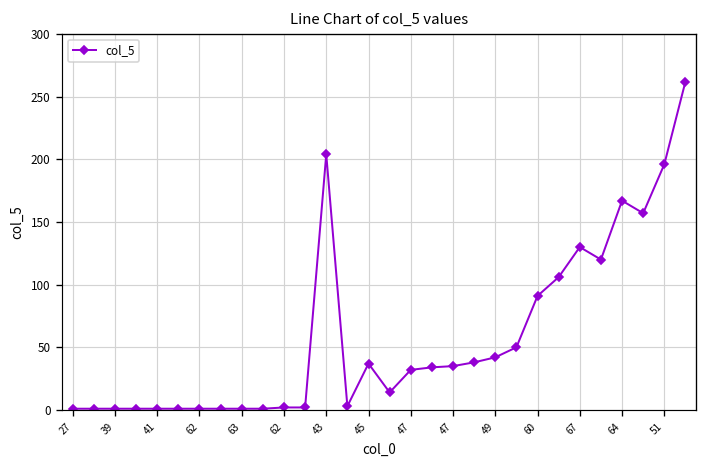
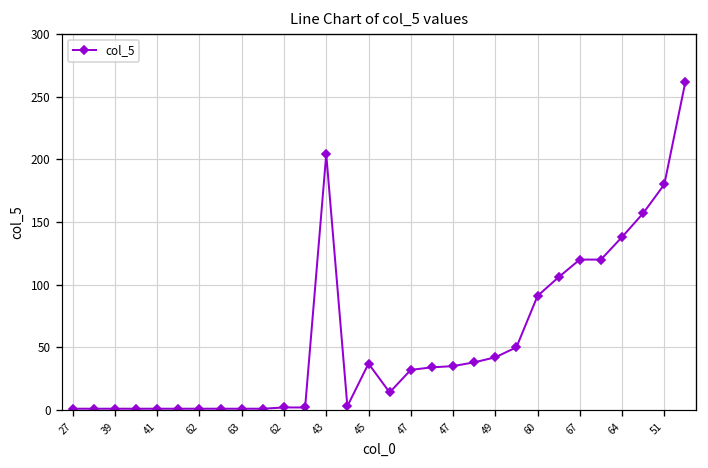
  {
    "39": 1,
    "41": 1,
    "63": 1,
    "43": 204,
    "45": 37,
    "49": 42,
    "60": 91,
-   "67": 130,
-   "64": 167,
-   "51": 196
+   "67": 120,
+   "64": 138,
+   "51": 180
  }
